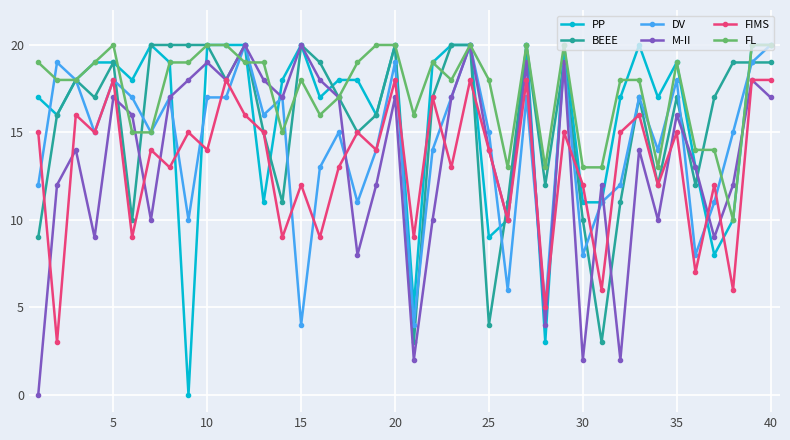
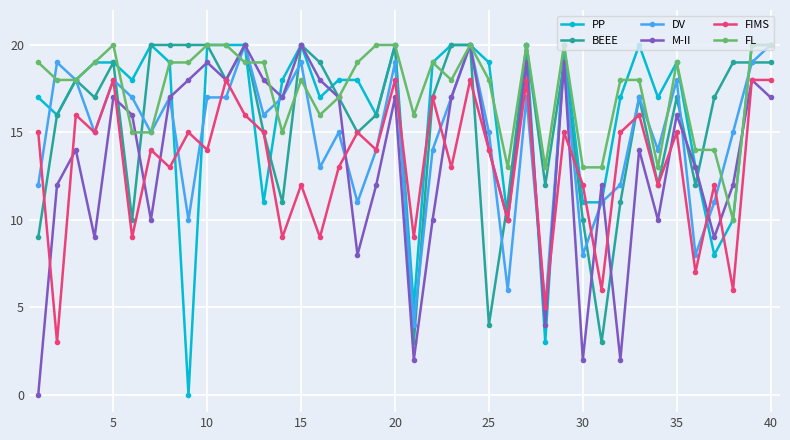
  {
    "PP": {
-     "25": 9,
+     "25": 19,
      "30": 11
    },
    "BEEE": {
      "25": 4,
      "30": 10,
      "35": 17,
      "40": 19
    },
    "DV": {
      "10": 17,
-     "15": 4,
+     "15": 19,
      "20": 19,
      "25": 15,
      "30": 8,
      "35": 18
    },
    "M-II": {
      "5": 17,
      "10": 19,
      "20": 17,
      "30": 2,
      "35": 16,
      "40": 17
    },
    "FIMS": {
      "10": 14,
      "15": 12,
      "20": 18,
      "30": 12,
      "35": 15,
      "40": 18
    },
    "FL": {
      "5": 20,
      "15": 18,
      "25": 18,
      "30": 13
    }
  }
